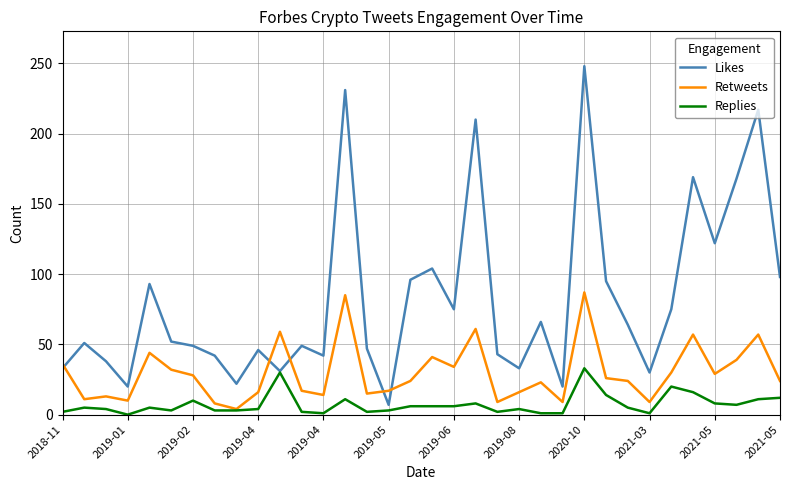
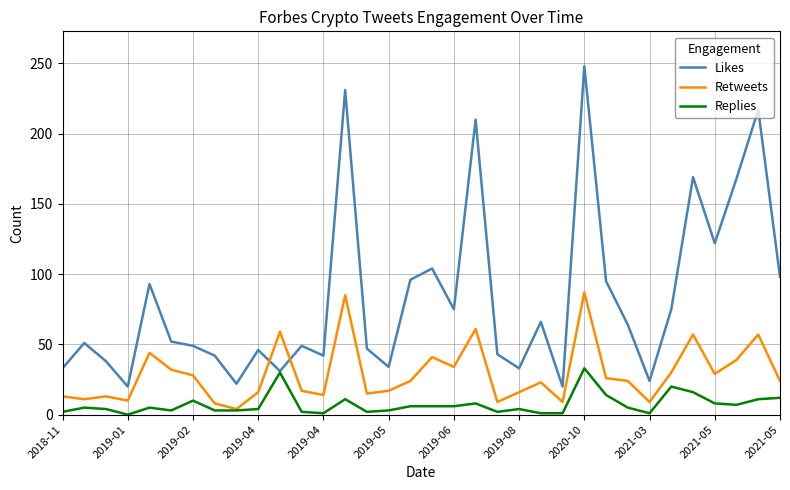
  {
    "Likes": {
      "2018-11": 33,
      "2019-01": 20,
      "2019-02": 49,
-     "2019-05": 7,
+     "2019-05": 34,
      "2019-06": 75,
      "2019-08": 33,
      "2020-10": 248,
-     "2021-03": 30
+     "2021-03": 24
    },
    "Retweets": {
-     "2018-11": 36,
+     "2018-11": 13,
      "2019-01": 10,
      "2019-02": 28,
      "2019-05": 17,
      "2019-06": 34,
      "2019-08": 16,
      "2020-10": 87,
      "2021-03": 9
    },
    "Replies": {
      "2018-11": 2,
      "2019-01": 0,
      "2019-02": 10,
      "2019-05": 3,
      "2019-06": 6,
      "2019-08": 4,
      "2020-10": 33,
      "2021-03": 1
    }
  }
